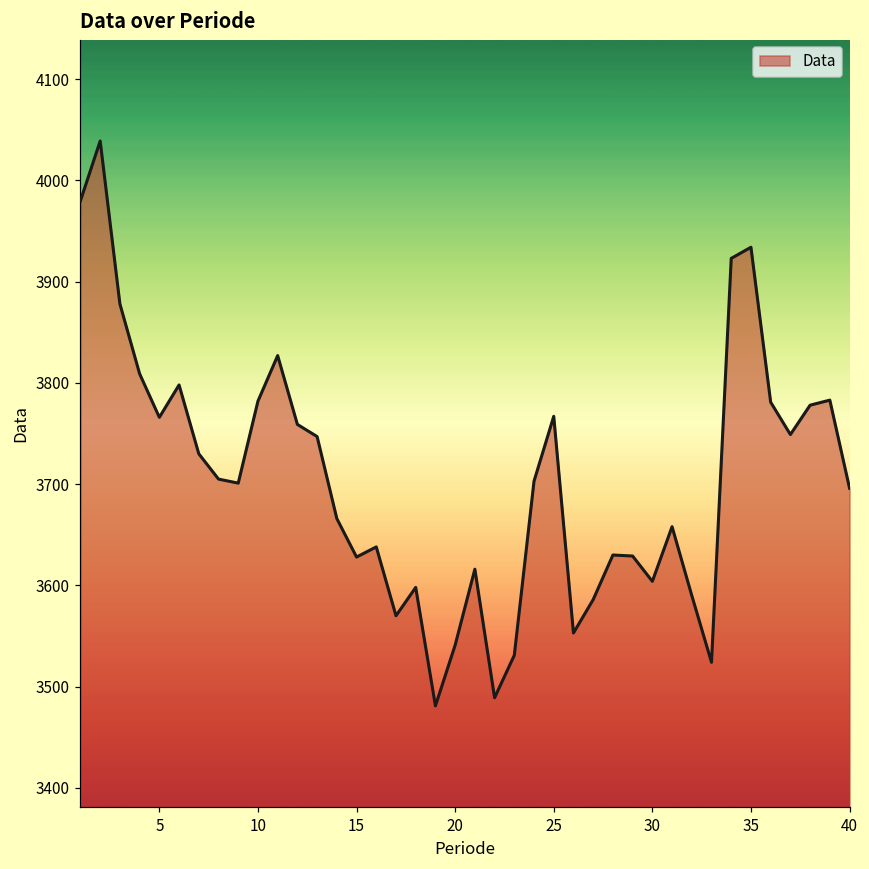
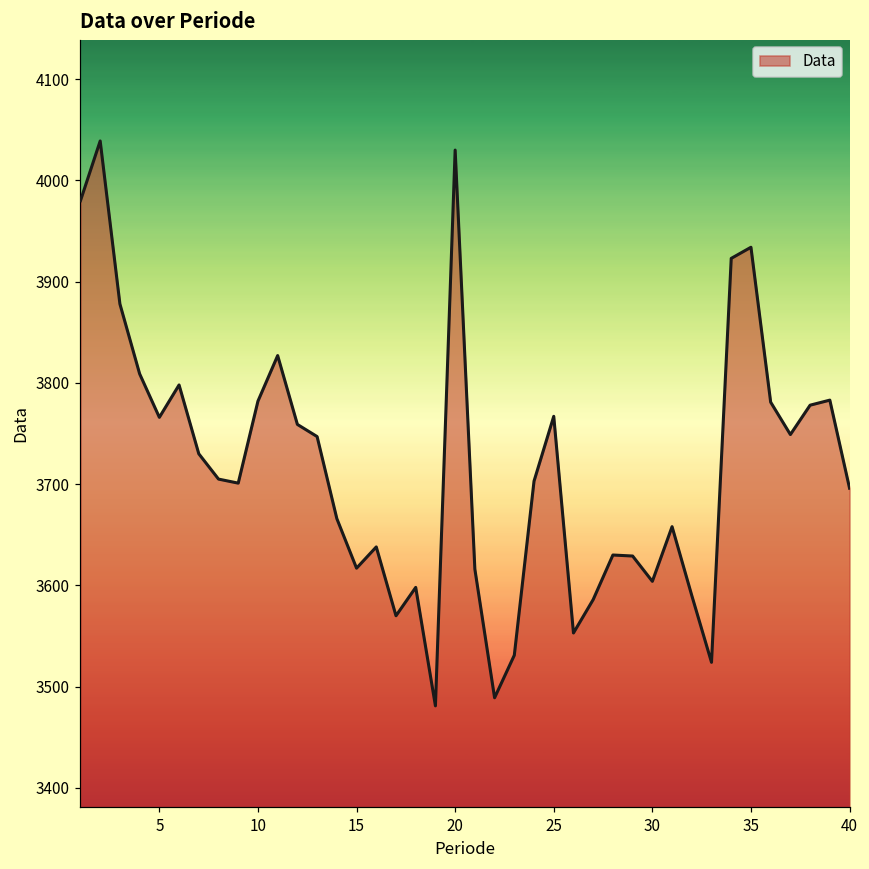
  {
    "5": 3770,
    "10": 3780,
-   "15": 3630,
-   "20": 3540,
+   "15": 3620,
+   "20": 4030,
    "25": 3770,
    "30": 3600,
    "35": 3930,
    "40": 3700
  }
